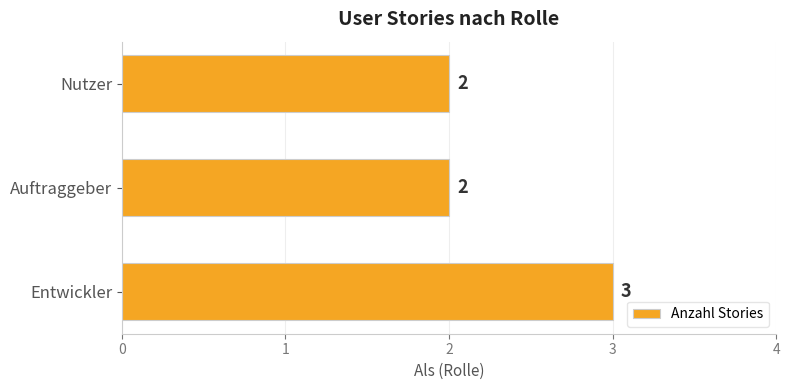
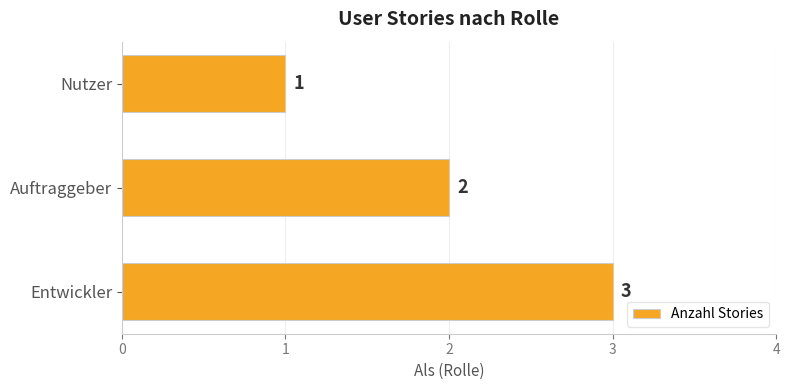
  {
-   "Nutzer": 2,
+   "Nutzer": 1,
    "Auftraggeber": 2,
    "Entwickler": 3
  }
